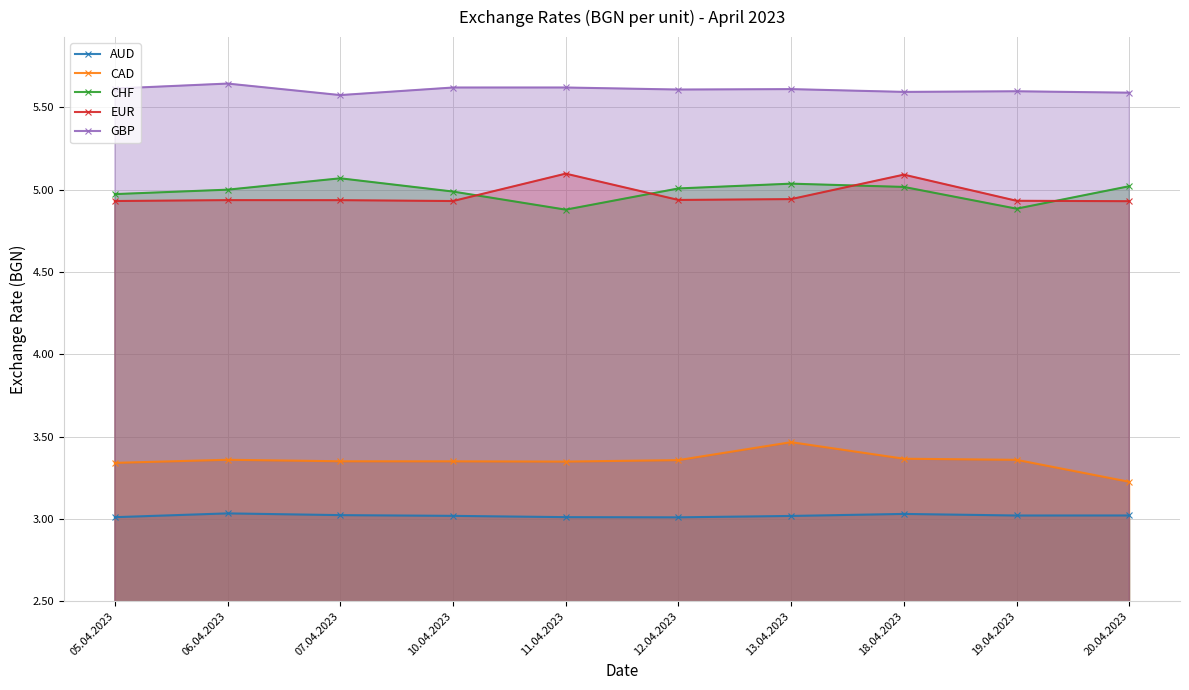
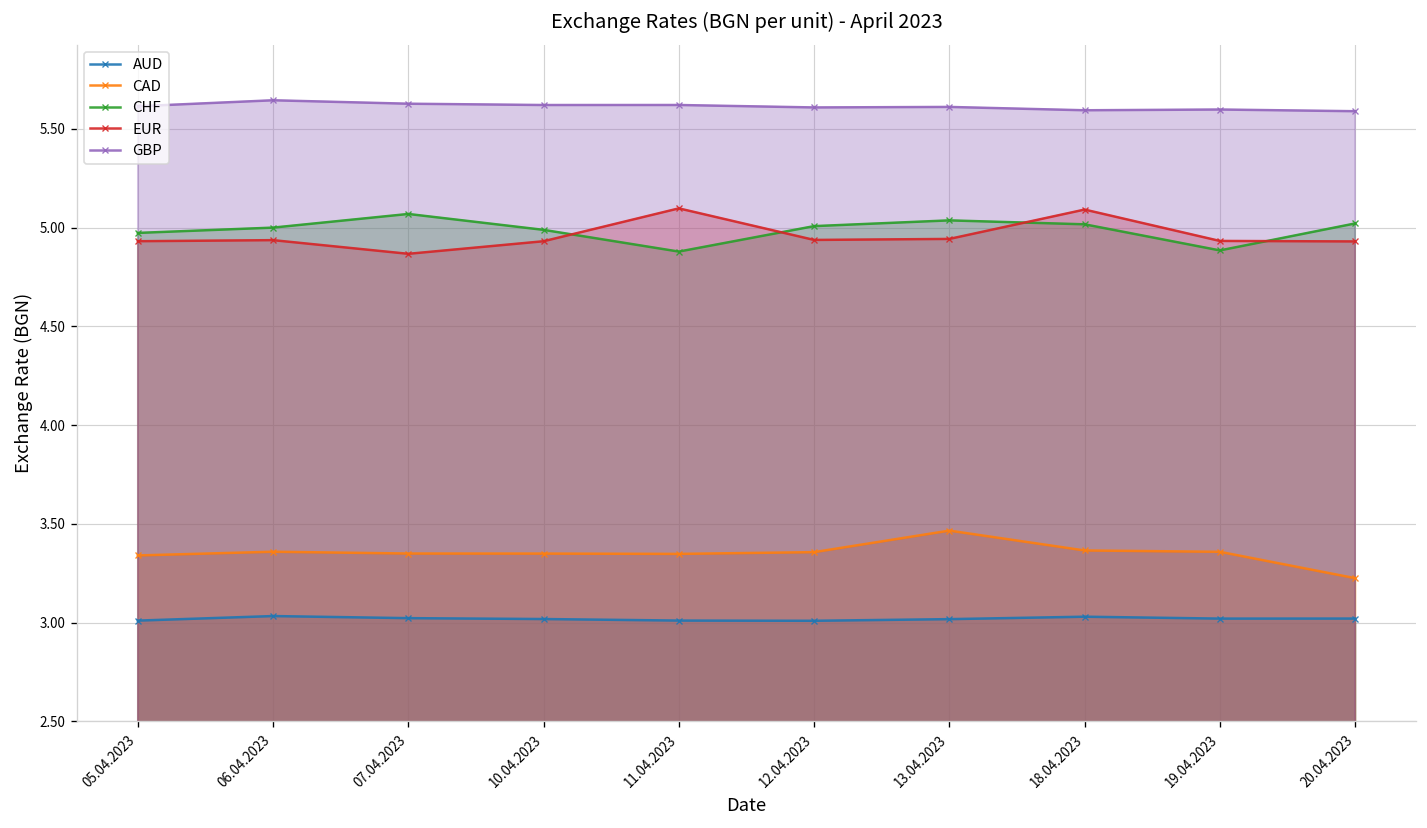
  {
    "AUD": {
      "05.04.2023": 3.01,
      "06.04.2023": 3.03,
      "07.04.2023": 3.02,
      "10.04.2023": 3.02,
      "11.04.2023": 3.01,
      "12.04.2023": 3.01,
      "13.04.2023": 3.02,
      "18.04.2023": 3.03,
      "19.04.2023": 3.02,
      "20.04.2023": 3.02
    },
    "CAD": {
      "05.04.2023": 3.34,
      "06.04.2023": 3.36,
      "07.04.2023": 3.35,
      "10.04.2023": 3.35,
      "11.04.2023": 3.35,
      "12.04.2023": 3.36,
      "13.04.2023": 3.47,
      "18.04.2023": 3.37,
      "19.04.2023": 3.36,
      "20.04.2023": 3.23
    },
    "CHF": {
      "05.04.2023": 4.97,
      "06.04.2023": 5.00,
      "07.04.2023": 5.07,
      "10.04.2023": 4.99,
      "11.04.2023": 4.88,
      "12.04.2023": 5.01,
      "13.04.2023": 5.04,
      "18.04.2023": 5.02,
      "19.04.2023": 4.89,
      "20.04.2023": 5.02
    },
    "EUR": {
      "05.04.2023": 4.93,
      "06.04.2023": 4.94,
-     "07.04.2023": 4.94,
+     "07.04.2023": 4.87,
      "10.04.2023": 4.93,
      "11.04.2023": 5.10,
      "12.04.2023": 4.94,
      "13.04.2023": 4.94,
      "18.04.2023": 5.09,
      "19.04.2023": 4.93,
      "20.04.2023": 4.93
    },
    "GBP": {
      "06.04.2023": 5.65,
-     "07.04.2023": 5.58,
+     "07.04.2023": 5.63,
      "10.04.2023": 5.62,
      "11.04.2023": 5.62,
      "12.04.2023": 5.61,
      "13.04.2023": 5.61,
      "18.04.2023": 5.59,
      "19.04.2023": 5.60,
      "20.04.2023": 5.59
    }
  }
